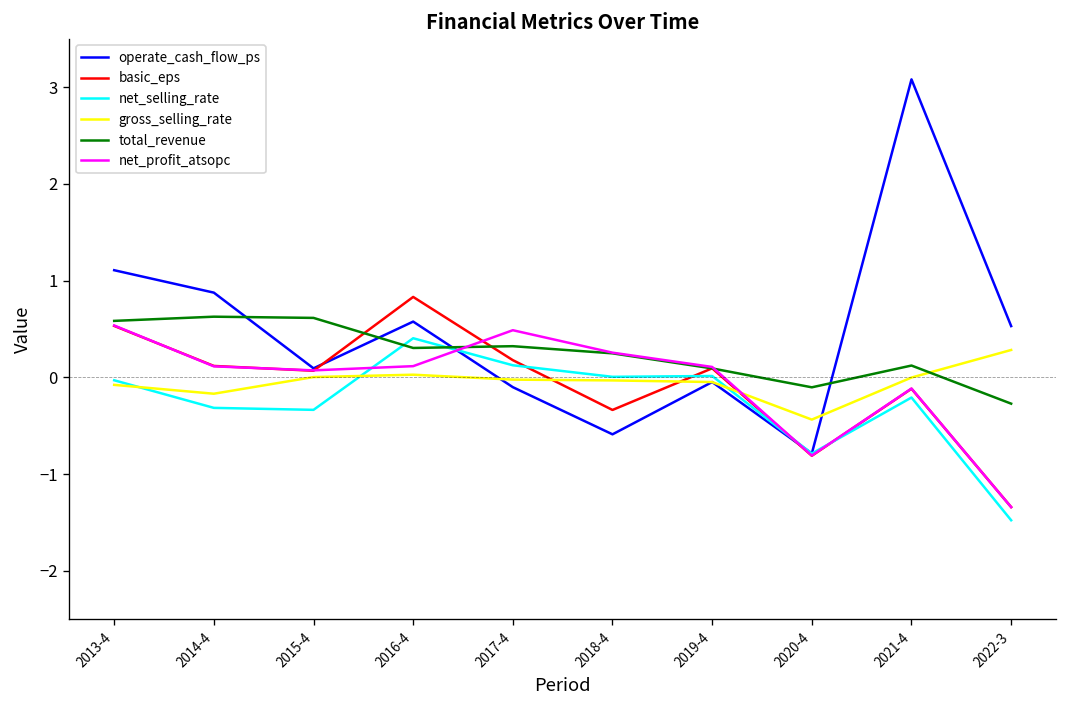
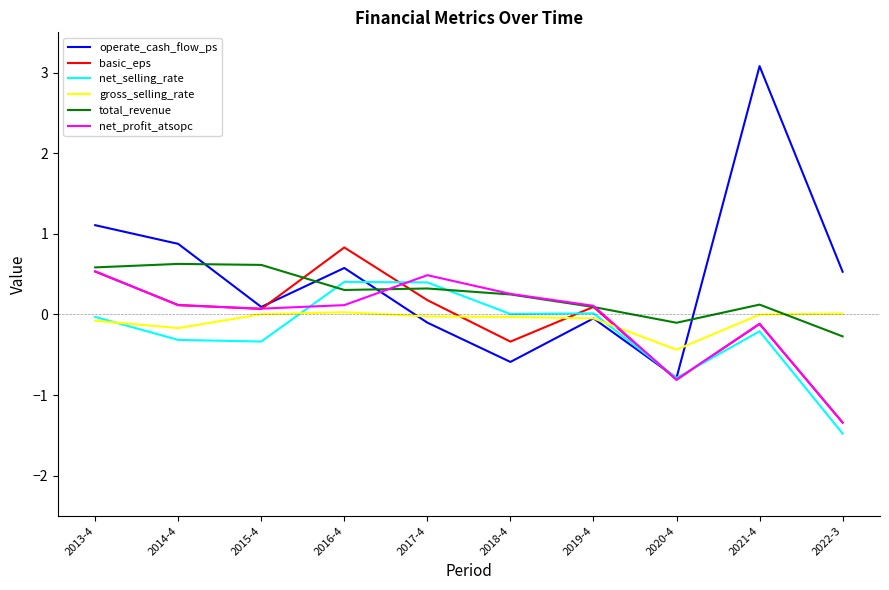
  {
    "operate_cash_flow_ps": {
      "2013-4": 1.1,
      "2014-4": 0.9,
      "2016-4": 0.6,
      "2017-4": -0.1,
      "2018-4": -0.6,
      "2021-4": 3.1,
      "2022-3": 0.5
    },
    "basic_eps": {
      "2016-4": 0.8,
      "2017-4": 0.2,
      "2018-4": -0.3
    },
    "net_selling_rate": {
      "2013-4": 0.0,
      "2014-4": -0.3,
      "2015-4": -0.3,
      "2016-4": 0.4,
-     "2017-4": 0.1,
+     "2017-4": 0.4,
      "2018-4": 0.0,
      "2019-4": 0.0,
      "2021-4": -0.2,
      "2022-3": -1.5
    },
    "gross_selling_rate": {
      "2013-4": -0.1,
      "2014-4": -0.2,
      "2015-4": 0.0,
      "2016-4": 0.0,
      "2017-4": 0.0,
      "2018-4": 0.0,
      "2020-4": -0.4,
      "2021-4": 0.0,
-     "2022-3": 0.3
+     "2022-3": 0.0
    },
    "total_revenue": {
      "2013-4": 0.6,
      "2014-4": 0.6,
      "2015-4": 0.6,
      "2016-4": 0.3,
      "2017-4": 0.3,
      "2020-4": -0.1,
      "2021-4": 0.1,
      "2022-3": -0.3
    },
    "net_profit_atsopc": {
      "2016-4": 0.1,
      "2017-4": 0.5
    }
  }
